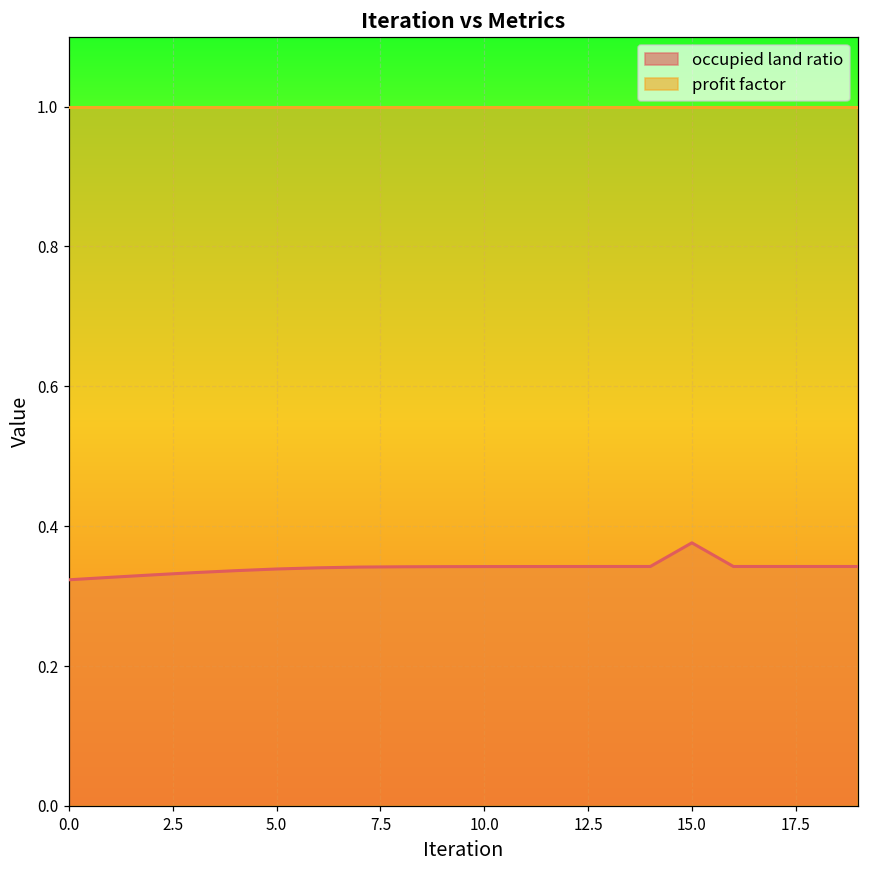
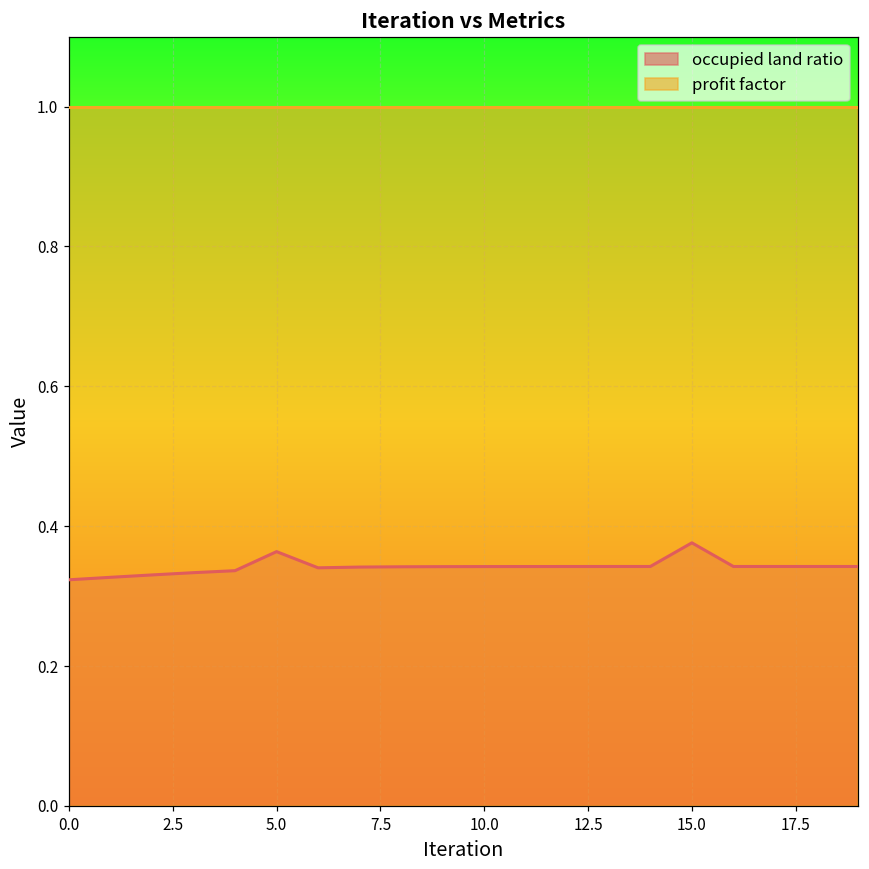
  {
    "occupied land ratio": {
      "0.0": 0.32,
-     "5.0": 0.34,
+     "5.0": 0.36,
      "10.0": 0.34,
      "15.0": 0.38
    },
    "profit factor": {
      "0.0": 1.00,
      "5.0": 1.00,
      "10.0": 1.00,
      "15.0": 1.00
    }
  }
